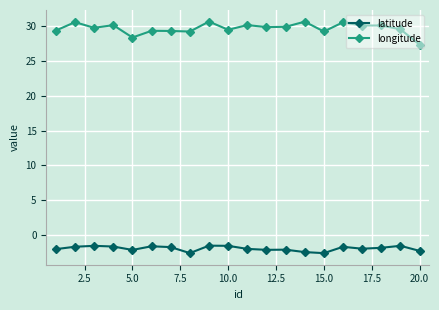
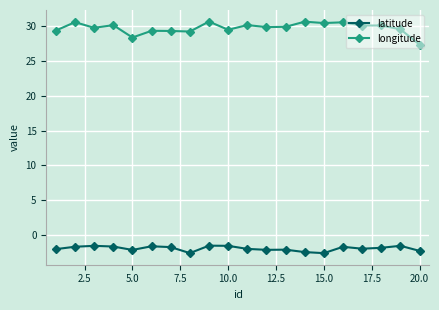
  {
    "latitude": {
      "5.0": -2,
      "10.0": -2,
      "15.0": -3,
      "20.0": -2
    },
    "longitude": {
      "5.0": 28,
      "10.0": 29,
-     "15.0": 29
+     "15.0": 30
    }
  }
